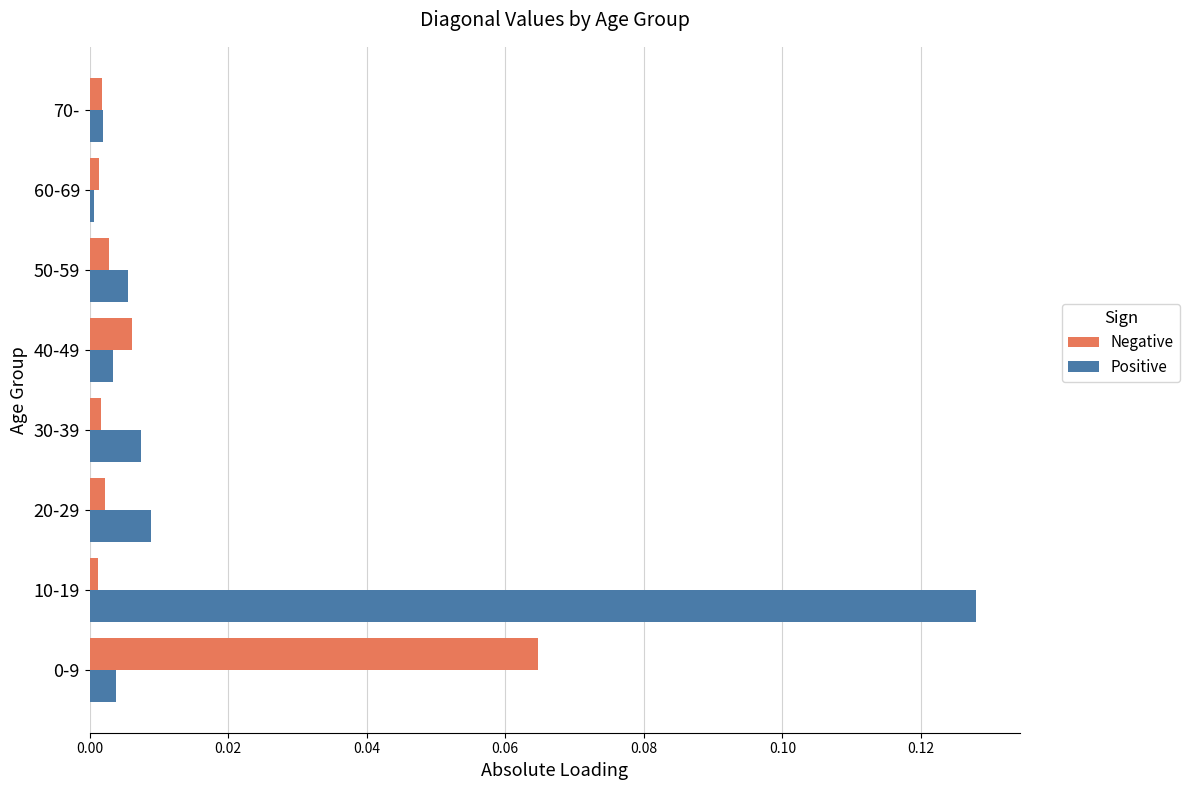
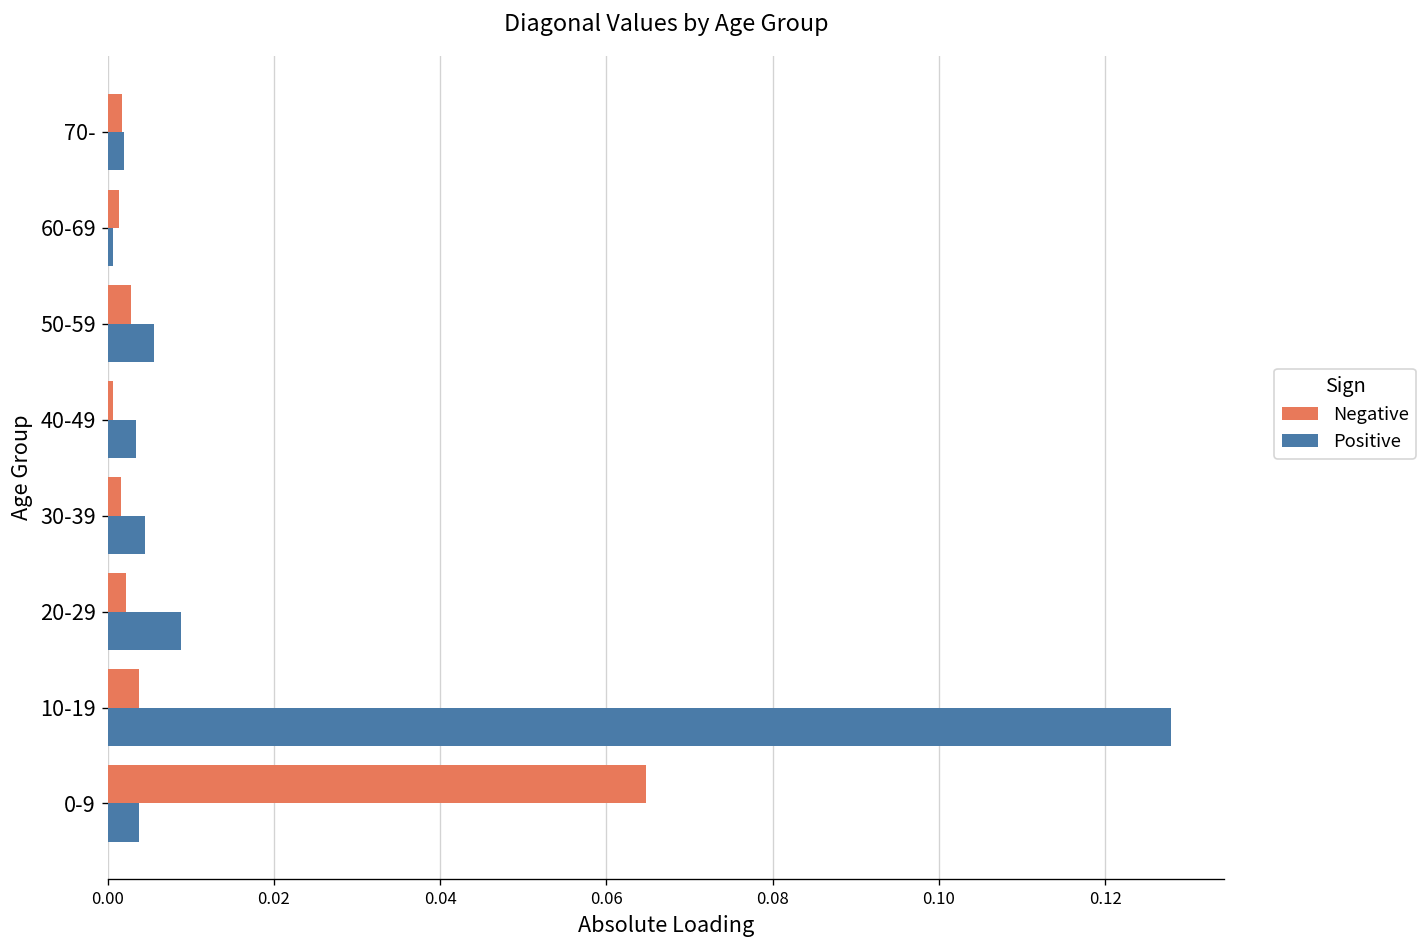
  {
    "Negative": {
      "70-": 0.002,
      "60-69": 0.001,
      "50-59": 0.003,
-     "40-49": 0.006,
+     "40-49": 0.001,
      "30-39": 0.002,
      "20-29": 0.002,
-     "10-19": 0.001,
+     "10-19": 0.004,
      "0-9": 0.065
    },
    "Positive": {
      "70-": 0.002,
      "60-69": 0.001,
      "50-59": 0.006,
      "40-49": 0.003,
-     "30-39": 0.007,
+     "30-39": 0.004,
      "20-29": 0.009,
      "10-19": 0.128,
      "0-9": 0.004
    }
  }
